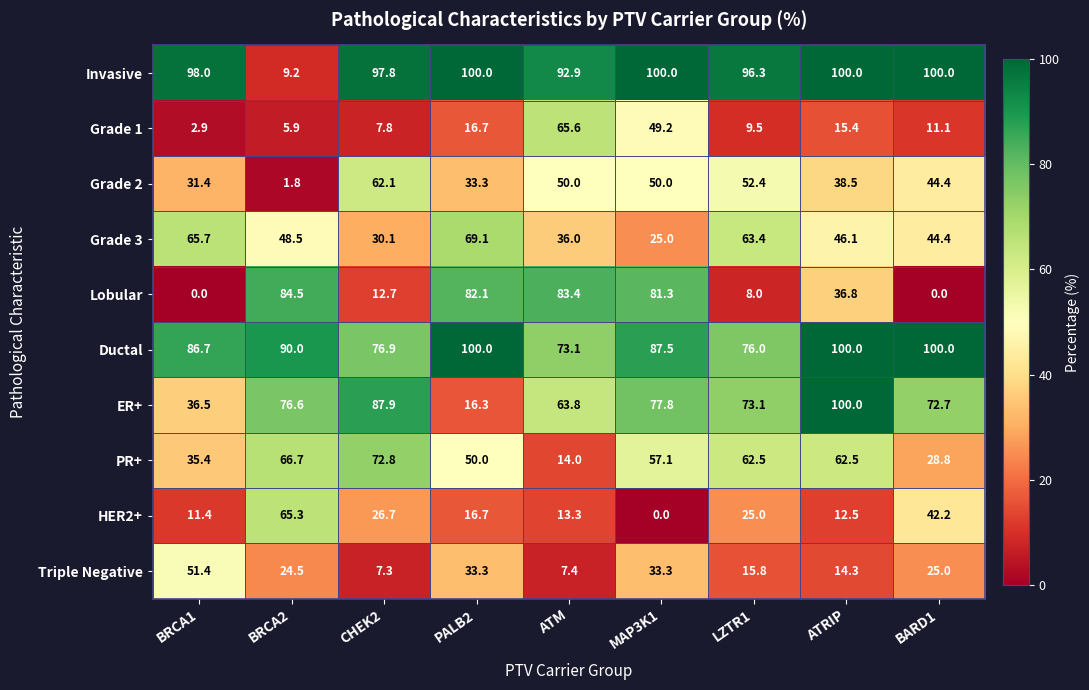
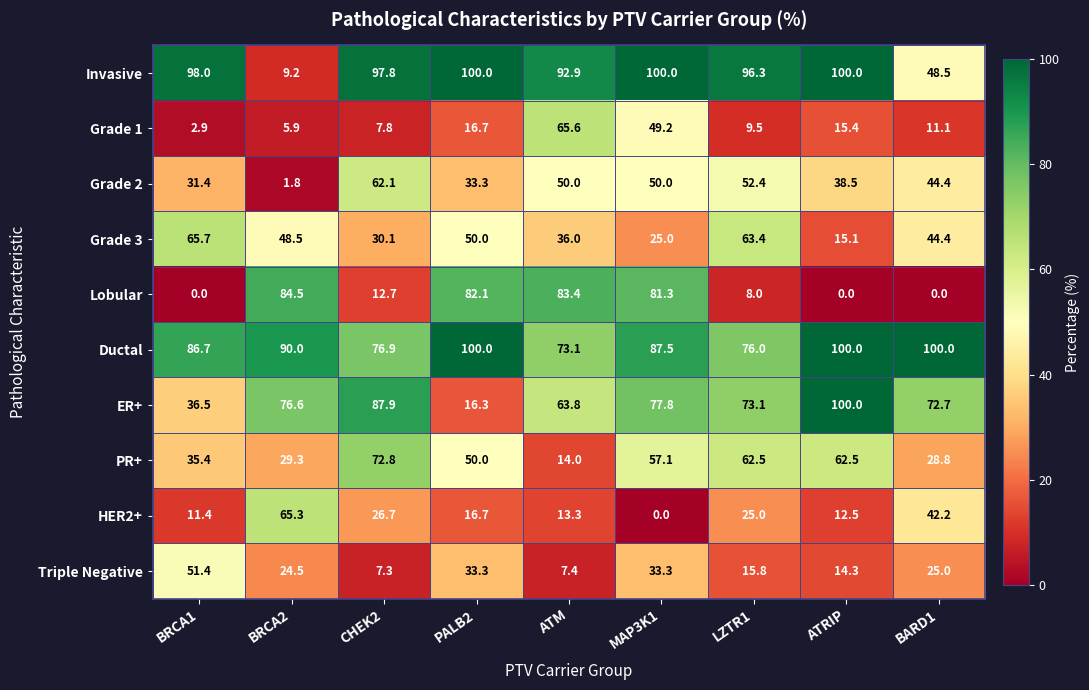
  {
    "Invasive": {
      "BRCA1": 98.0,
      "BRCA2": 9.2,
      "CHEK2": 97.8,
      "PALB2": 100.0,
      "ATM": 92.9,
      "MAP3K1": 100.0,
      "LZTR1": 96.3,
      "ATRIP": 100.0,
-     "BARD1": 100.0
+     "BARD1": 48.5
    },
    "Grade 1": {
      "BRCA1": 2.9,
      "BRCA2": 5.9,
      "CHEK2": 7.8,
      "PALB2": 16.7,
      "ATM": 65.6,
      "MAP3K1": 49.2,
      "LZTR1": 9.5,
      "ATRIP": 15.4,
      "BARD1": 11.1
    },
    "Grade 2": {
      "BRCA1": 31.4,
      "BRCA2": 1.8,
      "CHEK2": 62.1,
      "PALB2": 33.3,
      "ATM": 50.0,
      "MAP3K1": 50.0,
      "LZTR1": 52.4,
      "ATRIP": 38.5,
      "BARD1": 44.4
    },
    "Grade 3": {
      "BRCA1": 65.7,
      "BRCA2": 48.5,
      "CHEK2": 30.1,
-     "PALB2": 69.1,
+     "PALB2": 50.0,
      "ATM": 36.0,
      "MAP3K1": 25.0,
      "LZTR1": 63.4,
-     "ATRIP": 46.1,
+     "ATRIP": 15.1,
      "BARD1": 44.4
    },
    "Lobular": {
      "BRCA1": 0.0,
      "BRCA2": 84.5,
      "CHEK2": 12.7,
      "PALB2": 82.1,
      "ATM": 83.4,
      "MAP3K1": 81.3,
      "LZTR1": 8.0,
-     "ATRIP": 36.8,
+     "ATRIP": 0.0,
      "BARD1": 0.0
    },
    "Ductal": {
      "BRCA1": 86.7,
      "BRCA2": 90.0,
      "CHEK2": 76.9,
      "PALB2": 100.0,
      "ATM": 73.1,
      "MAP3K1": 87.5,
      "LZTR1": 76.0,
      "ATRIP": 100.0,
      "BARD1": 100.0
    },
    "ER+": {
      "BRCA1": 36.5,
      "BRCA2": 76.6,
      "CHEK2": 87.9,
      "PALB2": 16.3,
      "ATM": 63.8,
      "MAP3K1": 77.8,
      "LZTR1": 73.1,
      "ATRIP": 100.0,
      "BARD1": 72.7
    },
    "PR+": {
      "BRCA1": 35.4,
-     "BRCA2": 66.7,
+     "BRCA2": 29.3,
      "CHEK2": 72.8,
      "PALB2": 50.0,
      "ATM": 14.0,
      "MAP3K1": 57.1,
      "LZTR1": 62.5,
      "ATRIP": 62.5,
      "BARD1": 28.8
    },
    "HER2+": {
      "BRCA1": 11.4,
      "BRCA2": 65.3,
      "CHEK2": 26.7,
      "PALB2": 16.7,
      "ATM": 13.3,
      "MAP3K1": 0.0,
      "LZTR1": 25.0,
      "ATRIP": 12.5,
      "BARD1": 42.2
    },
    "Triple Negative": {
      "BRCA1": 51.4,
      "BRCA2": 24.5,
      "CHEK2": 7.3,
      "PALB2": 33.3,
      "ATM": 7.4,
      "MAP3K1": 33.3,
      "LZTR1": 15.8,
      "ATRIP": 14.3,
      "BARD1": 25.0
    }
  }
